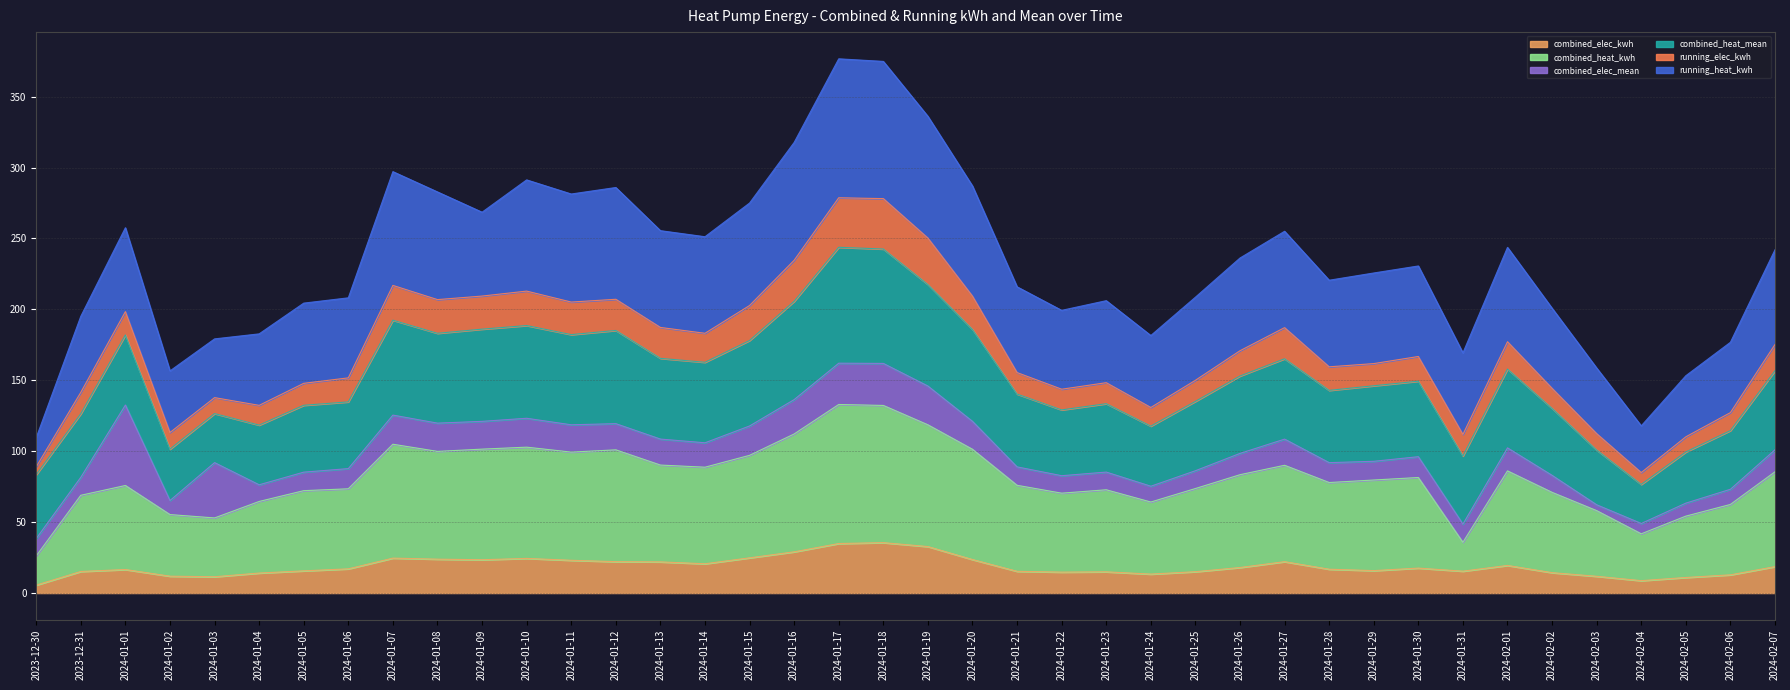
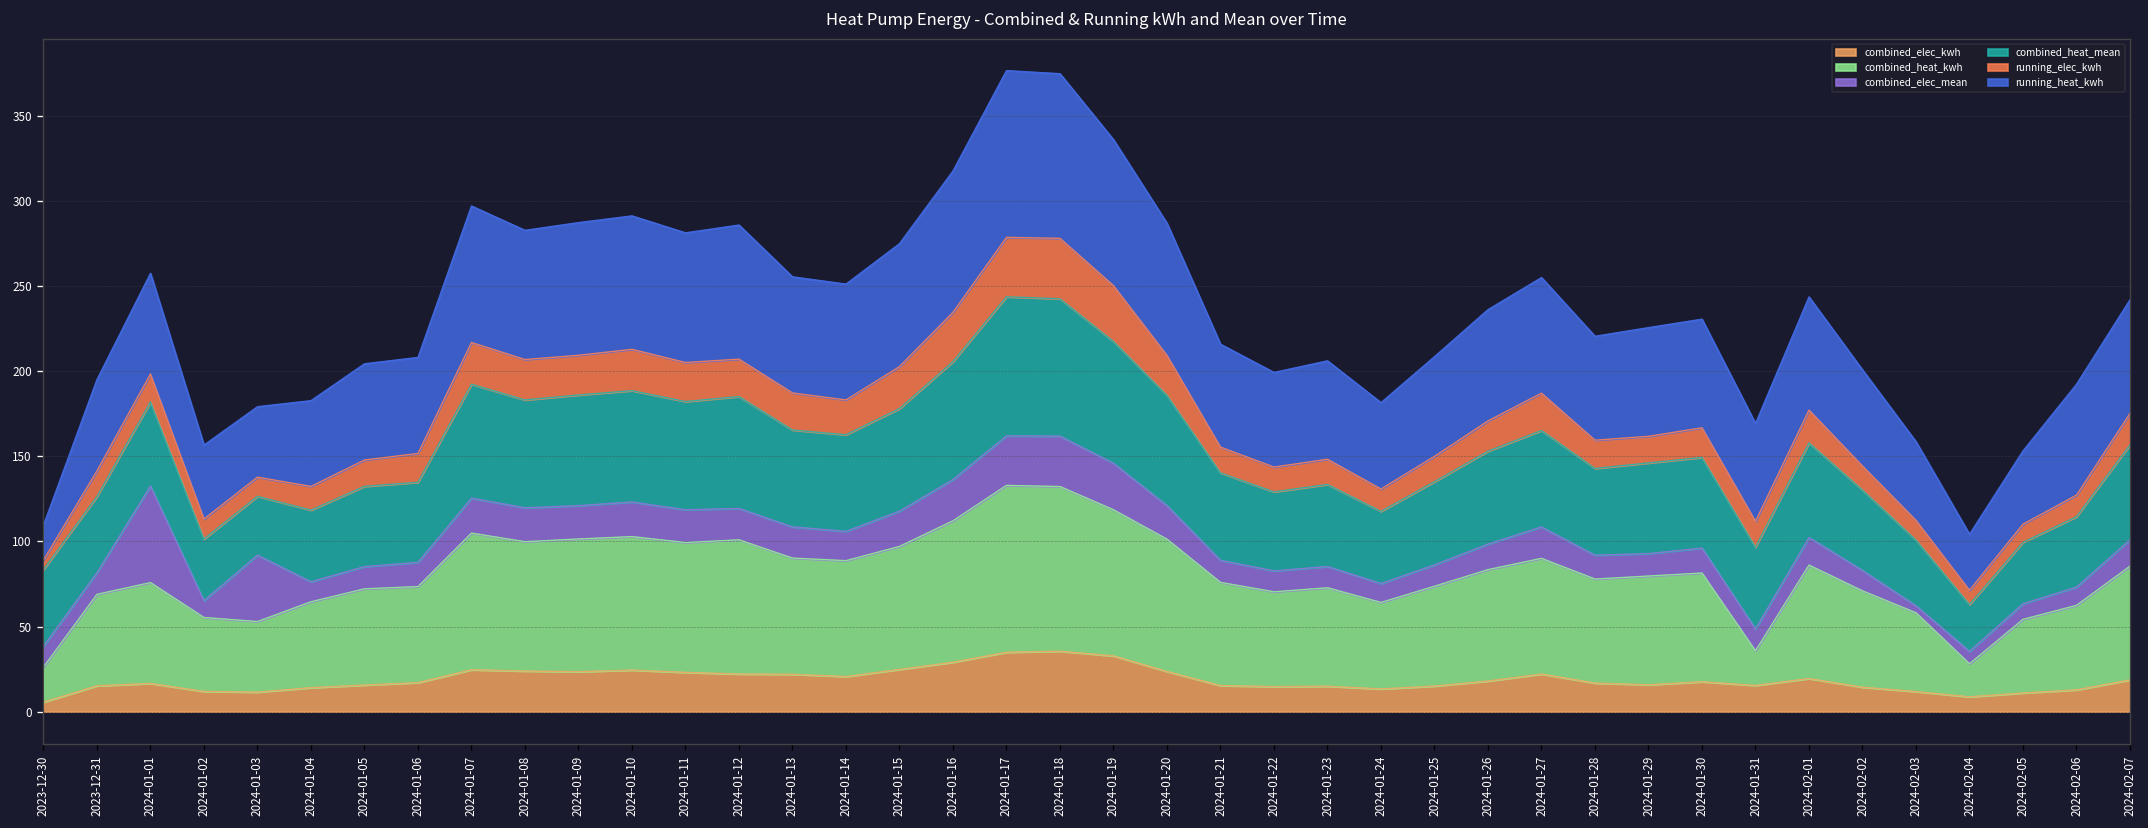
  {
    "combined_heat_kwh": {
      "2023-12-30": 21,
      "2023-12-31": 54,
      "2024-01-01": 59,
      "2024-01-02": 43,
      "2024-01-03": 41,
      "2024-01-04": 50,
      "2024-01-05": 57,
      "2024-01-06": 56,
      "2024-01-07": 80,
      "2024-01-08": 76,
      "2024-01-09": 78,
      "2024-01-10": 78,
      "2024-01-11": 76,
      "2024-01-12": 79,
      "2024-01-13": 68,
      "2024-01-14": 68,
      "2024-01-15": 72,
      "2024-01-16": 83,
      "2024-01-17": 98,
      "2024-01-18": 97,
      "2024-01-19": 86,
      "2024-01-20": 78,
      "2024-01-21": 61,
      "2024-01-22": 56,
      "2024-01-23": 58,
      "2024-01-24": 51,
      "2024-01-25": 59,
      "2024-01-26": 65,
      "2024-01-27": 68,
      "2024-01-28": 61,
      "2024-01-29": 64,
      "2024-01-30": 64,
      "2024-01-31": 20,
      "2024-02-01": 67,
      "2024-02-02": 57,
      "2024-02-03": 46,
-     "2024-02-04": 33,
+     "2024-02-04": 19,
      "2024-02-05": 43,
      "2024-02-06": 50,
      "2024-02-07": 67
    },
    "combined_elec_mean": {
      "2023-12-30": 12,
      "2023-12-31": 13,
      "2024-01-01": 57,
      "2024-01-02": 10,
      "2024-01-03": 39,
      "2024-01-04": 12,
      "2024-01-05": 13,
      "2024-01-06": 14,
      "2024-01-07": 21,
      "2024-01-08": 20,
      "2024-01-09": 20,
      "2024-01-10": 20,
      "2024-01-11": 19,
      "2024-01-12": 18,
      "2024-01-13": 18,
      "2024-01-14": 17,
      "2024-01-15": 21,
      "2024-01-16": 24,
      "2024-01-17": 29,
      "2024-01-18": 30,
      "2024-01-19": 27,
      "2024-01-20": 20,
      "2024-01-21": 13,
      "2024-01-22": 12,
      "2024-01-23": 12,
      "2024-01-24": 11,
      "2024-01-25": 13,
      "2024-01-26": 15,
      "2024-01-27": 18,
      "2024-01-28": 14,
      "2024-01-29": 13,
      "2024-01-30": 15,
      "2024-01-31": 13,
      "2024-02-01": 16,
      "2024-02-02": 12,
      "2024-02-03": 4,
      "2024-02-04": 7,
      "2024-02-05": 9,
      "2024-02-06": 11,
      "2024-02-07": 16
    },
    "combined_heat_mean": {
      "2023-12-30": 45,
      "2023-12-31": 45,
      "2024-01-01": 49,
      "2024-01-02": 36,
      "2024-01-03": 35,
      "2024-01-04": 42,
      "2024-01-05": 47,
      "2024-01-06": 47,
      "2024-01-07": 67,
      "2024-01-08": 63,
      "2024-01-09": 65,
      "2024-01-10": 65,
      "2024-01-11": 64,
      "2024-01-12": 66,
      "2024-01-13": 57,
      "2024-01-14": 57,
      "2024-01-15": 60,
      "2024-01-16": 69,
      "2024-01-17": 82,
      "2024-01-18": 81,
      "2024-01-19": 72,
      "2024-01-20": 65,
      "2024-01-21": 51,
      "2024-01-22": 46,
      "2024-01-23": 48,
      "2024-01-24": 42,
      "2024-01-25": 49,
      "2024-01-26": 55,
      "2024-01-27": 57,
      "2024-01-28": 51,
      "2024-01-29": 53,
      "2024-01-30": 53,
      "2024-01-31": 48,
      "2024-02-01": 56,
      "2024-02-02": 47,
      "2024-02-03": 39,
      "2024-02-04": 28,
      "2024-02-05": 36,
      "2024-02-06": 41,
      "2024-02-07": 56
    },
    "running_heat_kwh": {
      "2023-12-30": 21,
      "2023-12-31": 54,
      "2024-01-01": 59,
      "2024-01-02": 43,
      "2024-01-03": 41,
      "2024-01-04": 50,
      "2024-01-05": 57,
      "2024-01-06": 56,
      "2024-01-07": 80,
      "2024-01-08": 76,
-     "2024-01-09": 59,
+     "2024-01-09": 78,
      "2024-01-10": 78,
      "2024-01-11": 76,
      "2024-01-12": 79,
      "2024-01-13": 68,
      "2024-01-14": 68,
      "2024-01-15": 72,
      "2024-01-16": 83,
      "2024-01-17": 98,
      "2024-01-18": 97,
      "2024-01-19": 86,
      "2024-01-20": 78,
      "2024-01-21": 60,
      "2024-01-22": 56,
      "2024-01-23": 58,
      "2024-01-24": 51,
      "2024-01-25": 59,
      "2024-01-26": 65,
      "2024-01-27": 68,
      "2024-01-28": 61,
      "2024-01-29": 64,
      "2024-01-30": 64,
      "2024-01-31": 57,
      "2024-02-01": 67,
      "2024-02-02": 56,
      "2024-02-03": 46,
      "2024-02-04": 33,
      "2024-02-05": 43,
-     "2024-02-06": 50,
+     "2024-02-06": 65,
      "2024-02-07": 67
    }
  }
